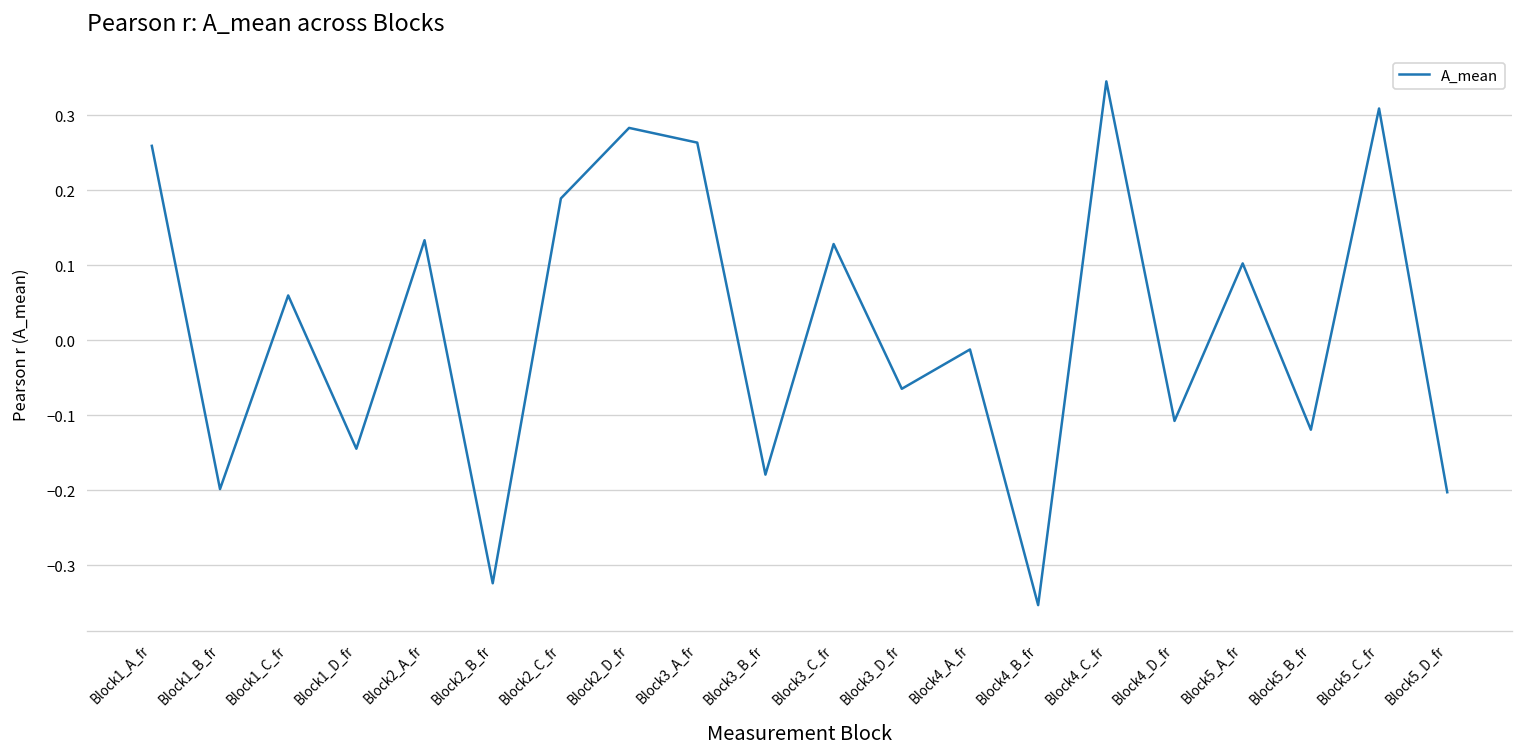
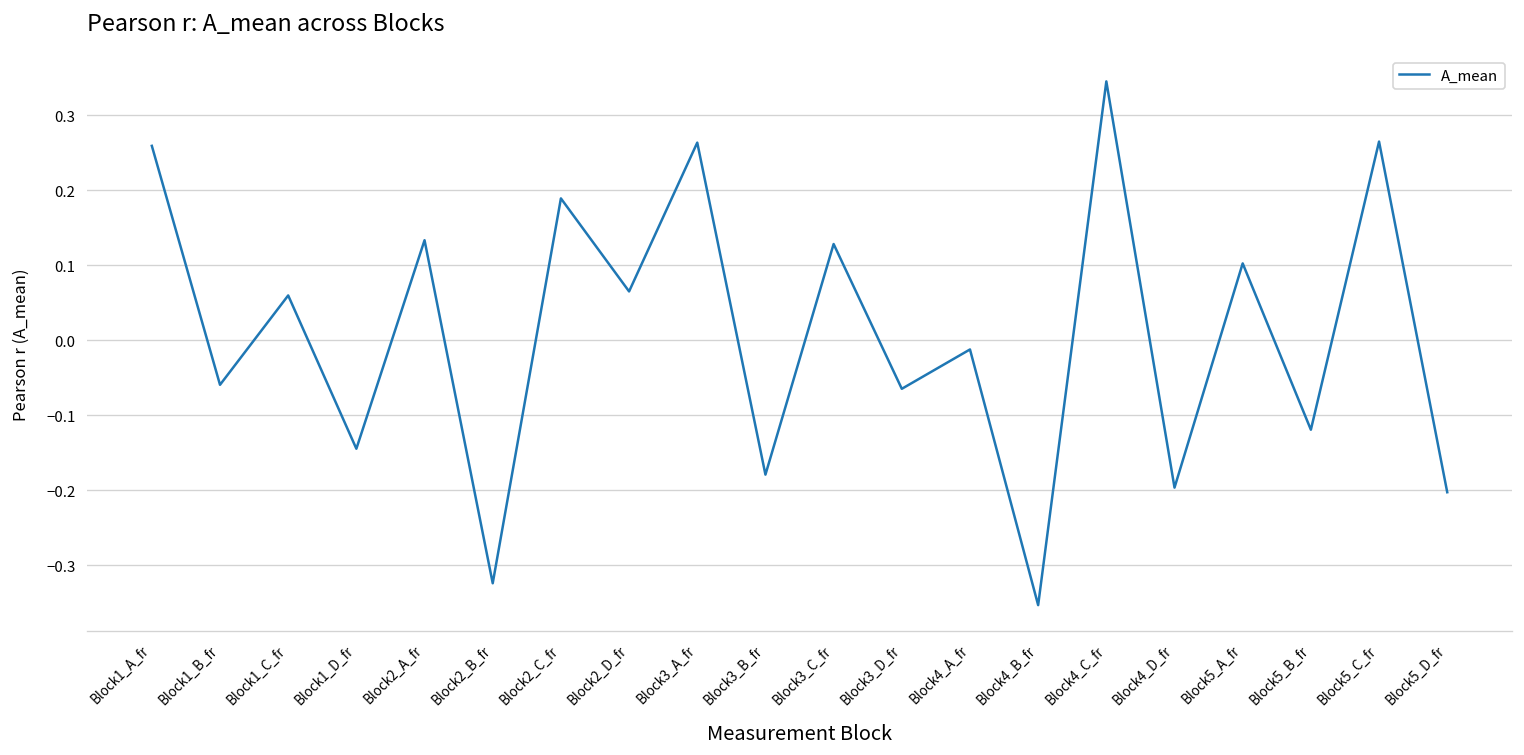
  {
    "Block1_A_fr": 0.26,
-   "Block1_B_fr": -0.20,
+   "Block1_B_fr": -0.06,
    "Block1_C_fr": 0.06,
    "Block1_D_fr": -0.14,
    "Block2_A_fr": 0.13,
    "Block2_B_fr": -0.32,
    "Block2_C_fr": 0.19,
-   "Block2_D_fr": 0.28,
+   "Block2_D_fr": 0.07,
    "Block3_A_fr": 0.26,
    "Block3_B_fr": -0.18,
    "Block3_C_fr": 0.13,
    "Block3_D_fr": -0.06,
    "Block4_A_fr": -0.01,
    "Block4_B_fr": -0.35,
    "Block4_C_fr": 0.35,
-   "Block4_D_fr": -0.11,
+   "Block4_D_fr": -0.20,
    "Block5_A_fr": 0.10,
    "Block5_B_fr": -0.12,
-   "Block5_C_fr": 0.31,
+   "Block5_C_fr": 0.27,
    "Block5_D_fr": -0.20
  }
